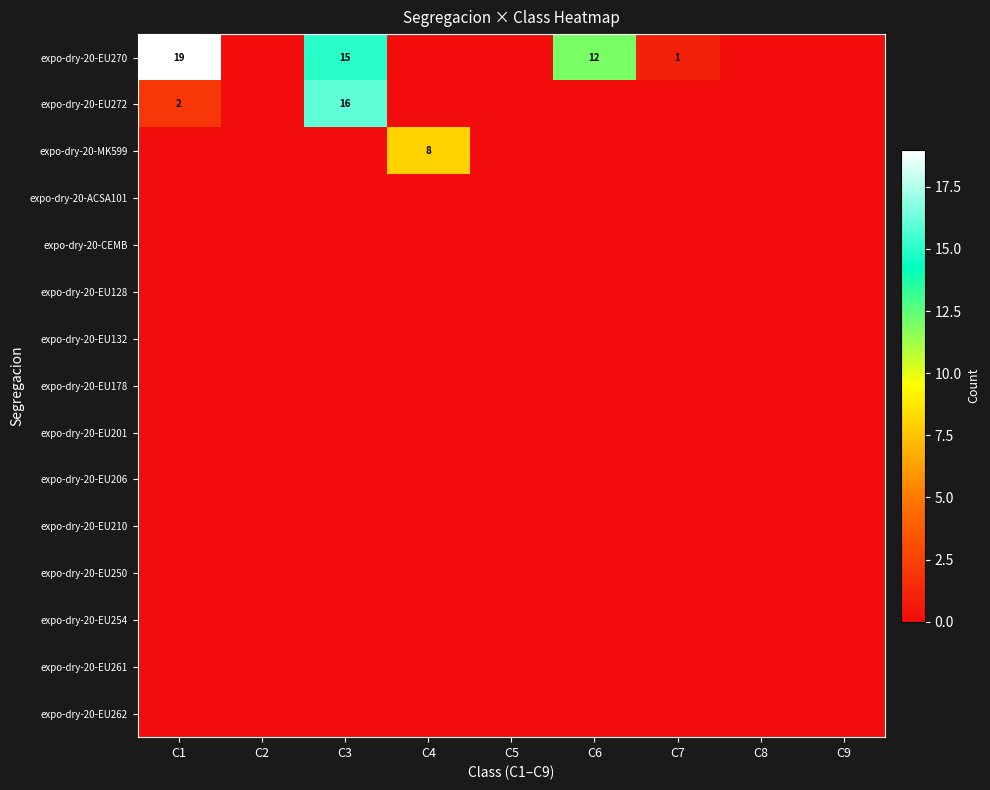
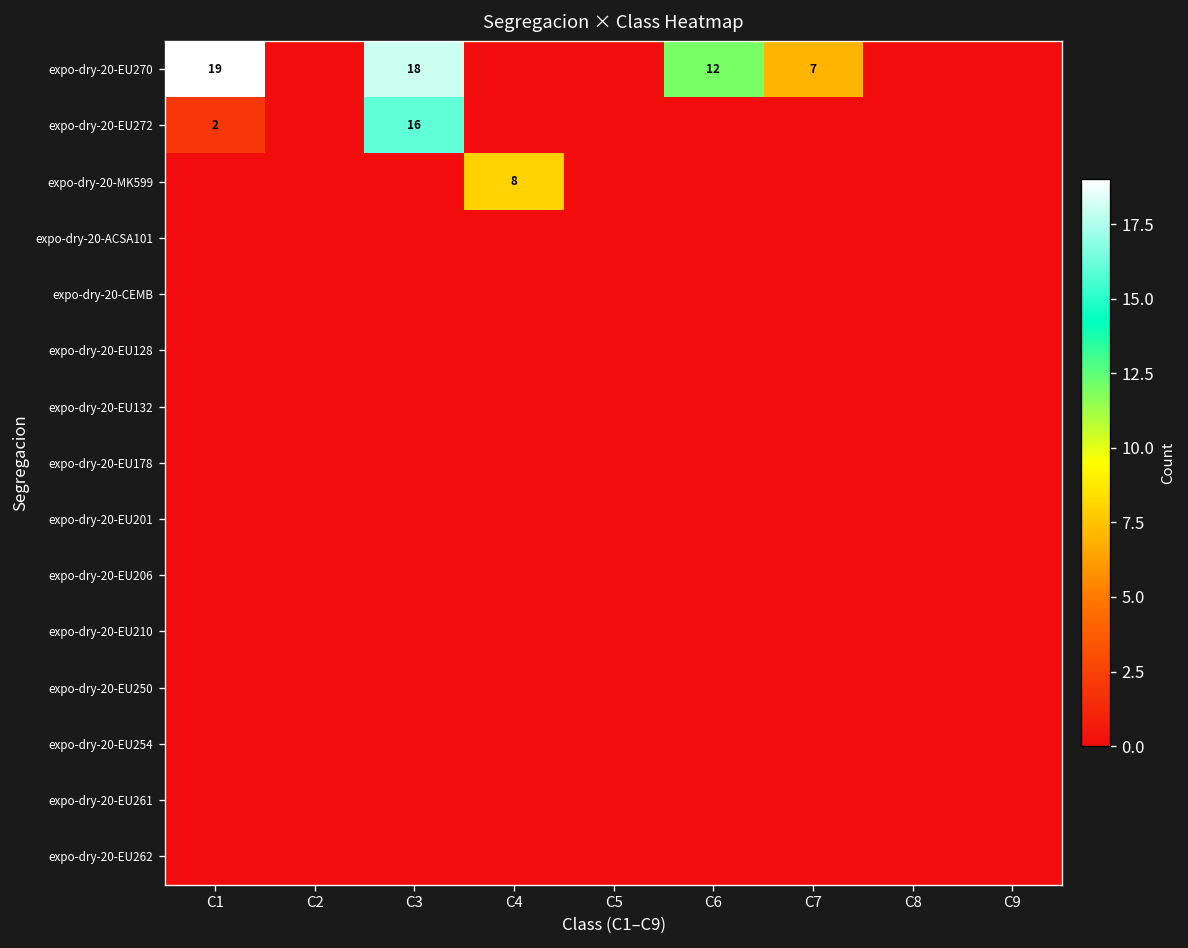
  {
    "expo-dry-20-EU270": {
      "C1": 19,
-     "C3": 15,
+     "C3": 18,
      "C6": 12,
-     "C7": 1
+     "C7": 7
    },
    "expo-dry-20-EU272": {
      "C1": 2,
      "C3": 16
    },
    "expo-dry-20-MK599": {
      "C4": 8
    }
  }
